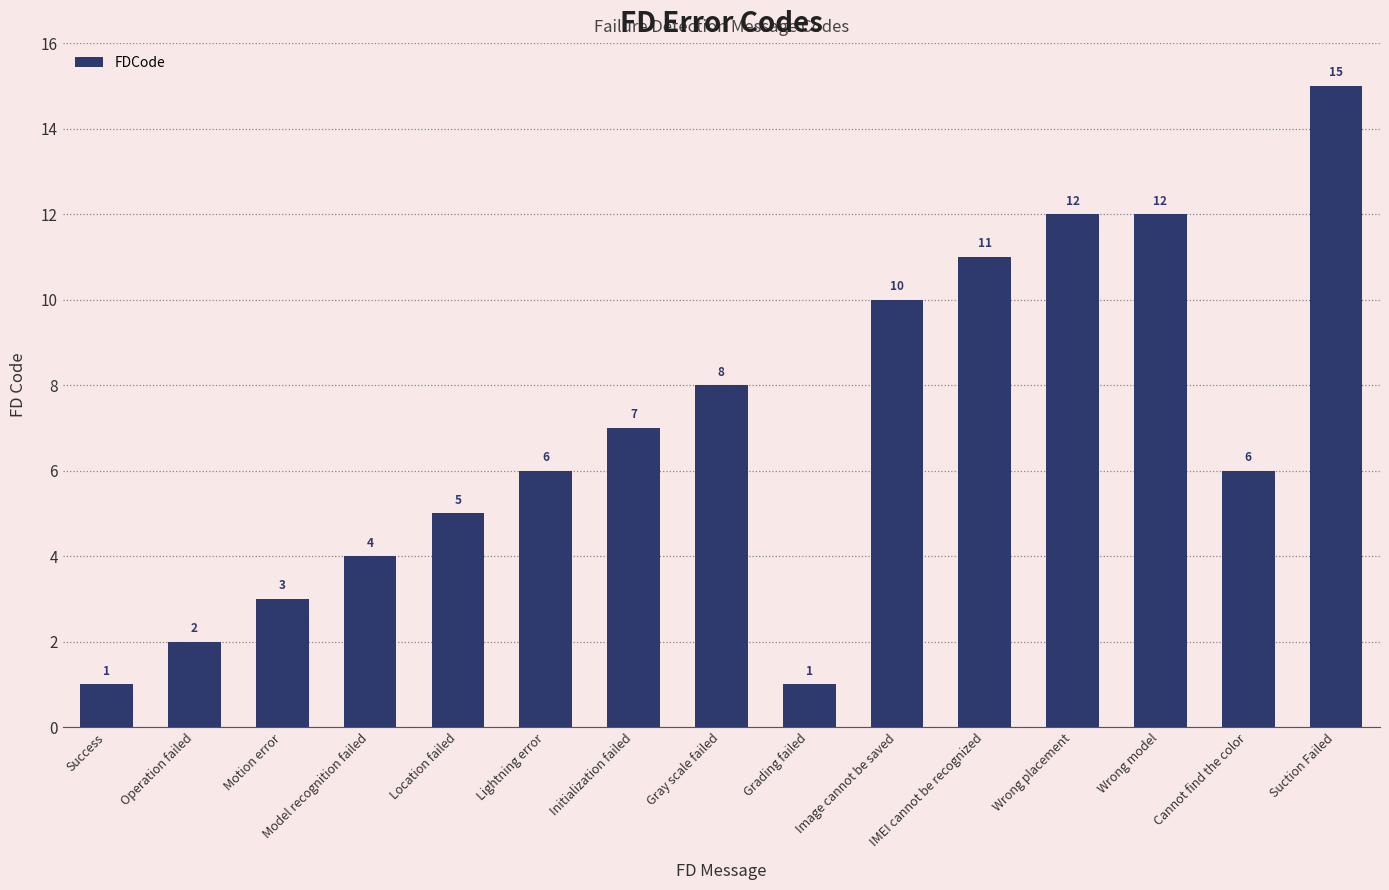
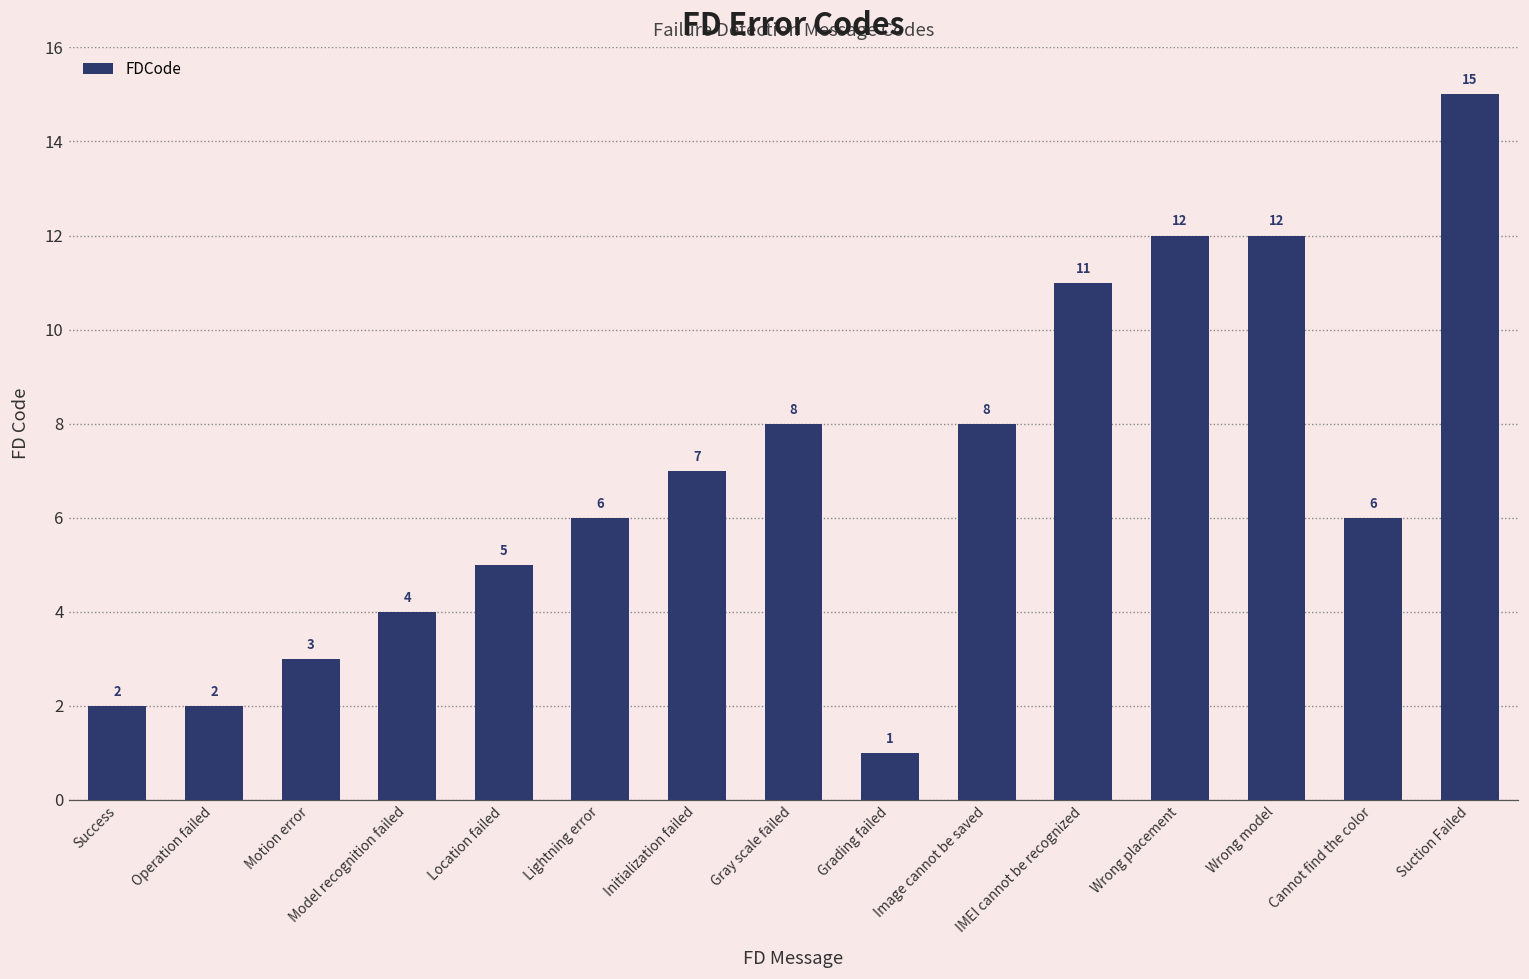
  {
-   "Success": 1,
+   "Success": 2,
    "Operation failed": 2,
    "Motion error": 3,
    "Model recognition failed": 4,
    "Location failed": 5,
    "Lightning error": 6,
    "Initialization failed": 7,
    "Gray scale failed": 8,
    "Grading failed": 1,
-   "Image cannot be saved": 10,
+   "Image cannot be saved": 8,
    "IMEI cannot be recognized": 11,
    "Wrong placement": 12,
    "Wrong model": 12,
    "Cannot find the color": 6,
    "Suction Failed": 15
  }
